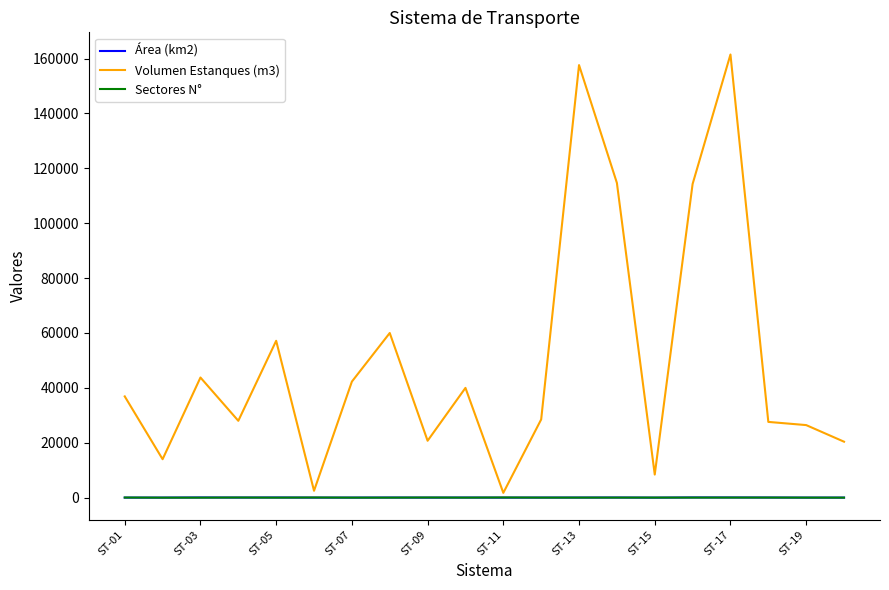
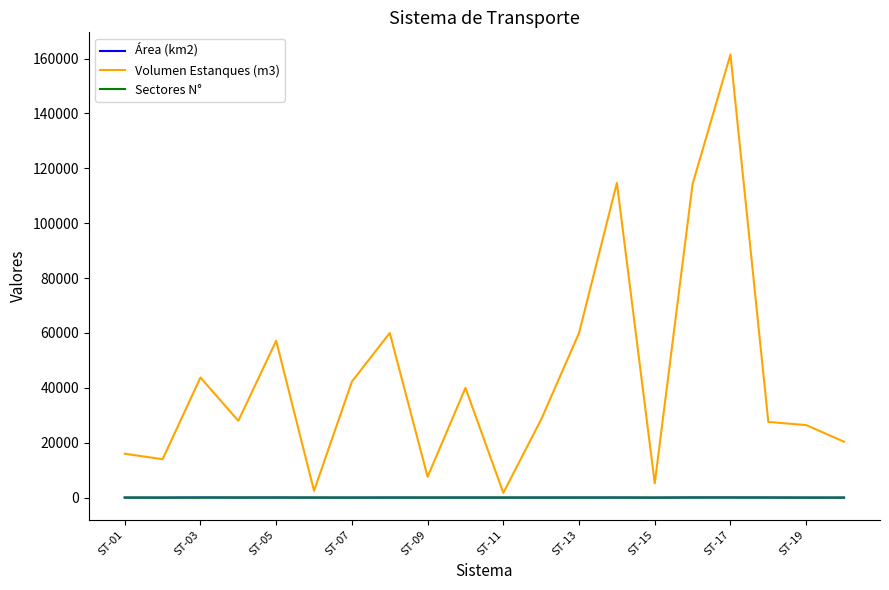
  {
    "Sectores N°": {
      "ST-01": 0,
      "ST-03": 0,
      "ST-05": 0,
      "ST-07": 0,
      "ST-09": 0,
      "ST-11": 0,
      "ST-13": 0,
      "ST-15": 0,
      "ST-17": 0,
      "ST-19": 0
    },
    "Volumen Estanques (m3)": {
-     "ST-01": 37000,
+     "ST-01": 16000,
      "ST-03": 44000,
      "ST-05": 57000,
      "ST-07": 42000,
-     "ST-09": 21000,
+     "ST-09": 8000,
      "ST-11": 2000,
-     "ST-13": 158000,
-     "ST-15": 8000,
+     "ST-13": 60000,
+     "ST-15": 5000,
      "ST-17": 162000,
      "ST-19": 26000
    }
  }
